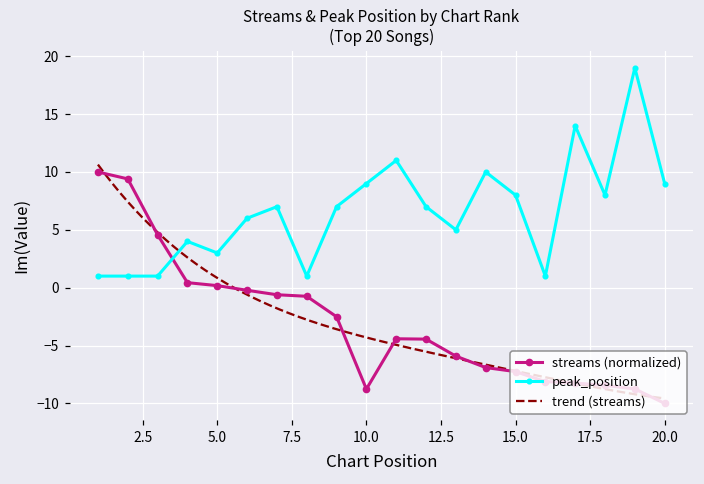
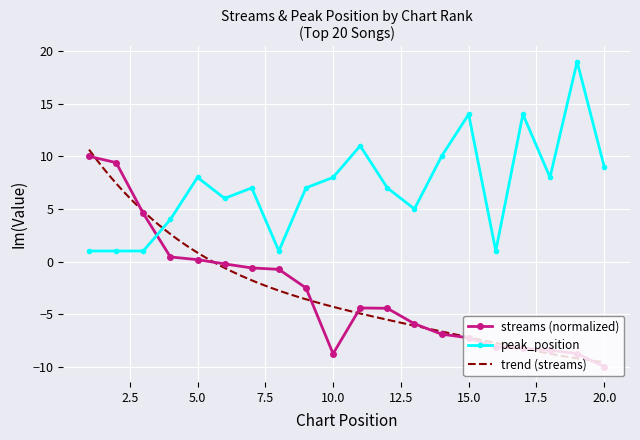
  {
    "streams (normalized)": {
      "5.0": 0,
      "10.0": -9
    },
    "peak_position": {
-     "5.0": 3,
-     "10.0": 9,
-     "15.0": 8,
+     "5.0": 8,
+     "10.0": 8,
+     "15.0": 14,
      "20.0": 9
    }
  }
